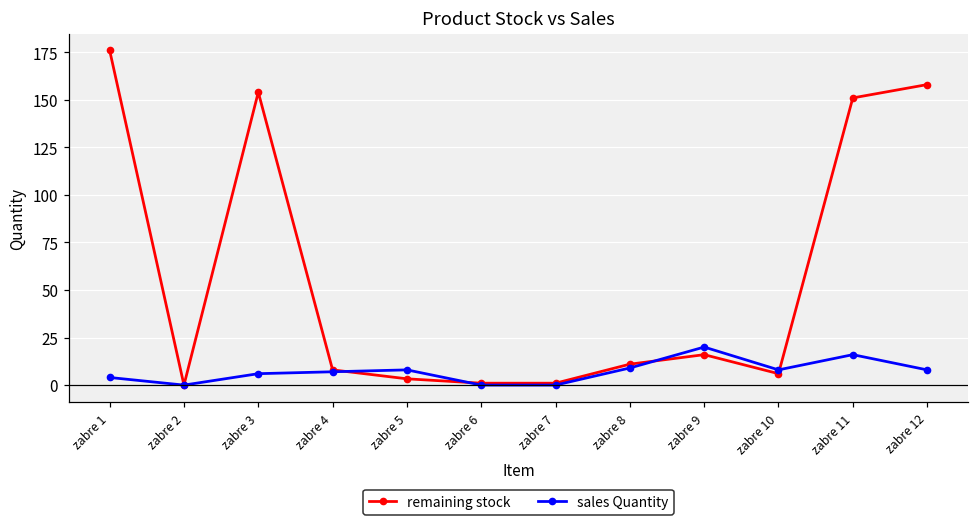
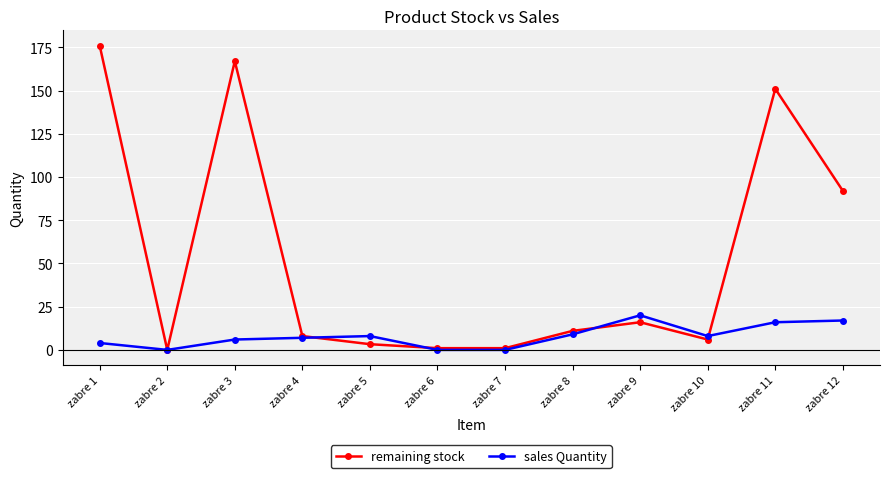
  {
    "remaining stock": {
      "zabre 1": 176,
-     "zabre 3": 154,
+     "zabre 3": 167,
      "zabre 5": 3,
      "zabre 8": 11,
      "zabre 9": 16,
      "zabre 10": 6,
      "zabre 11": 151,
-     "zabre 12": 158
+     "zabre 12": 92
    },
    "sales Quantity": {
      "zabre 1": 4,
      "zabre 3": 6,
      "zabre 5": 8,
      "zabre 8": 9,
      "zabre 9": 20,
      "zabre 10": 8,
      "zabre 11": 16,
-     "zabre 12": 8
+     "zabre 12": 17
    }
  }
